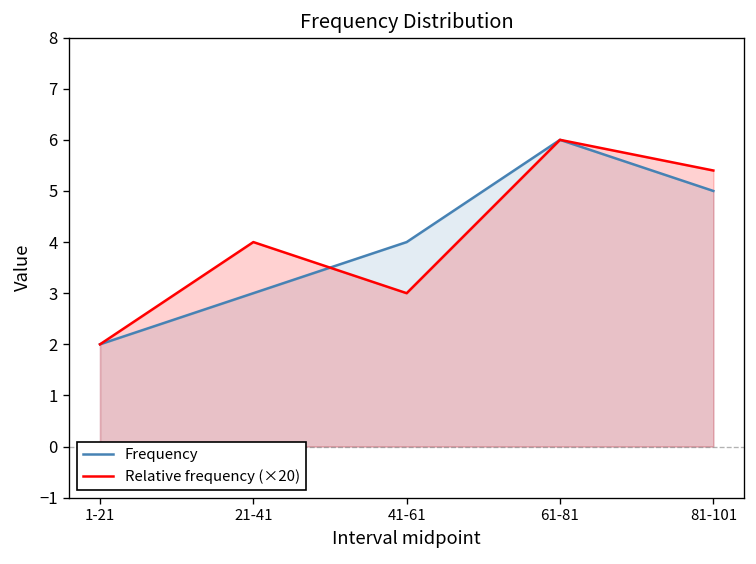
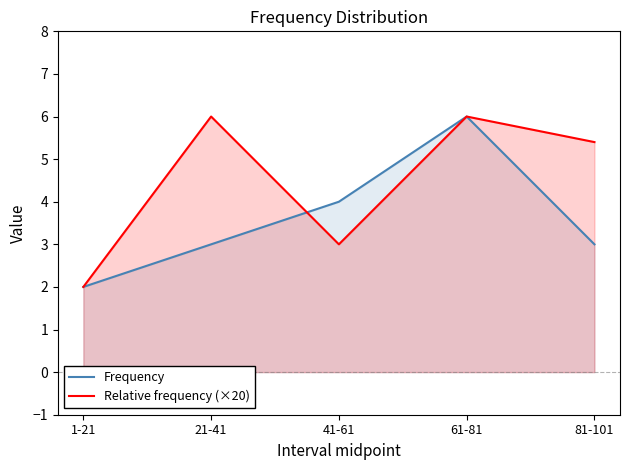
  {
    "Frequency": {
      "21-41": 3,
      "41-61": 4,
-     "81-101": 5
+     "81-101": 3
    },
    "Relative frequency (×20)": {
-     "21-41": 4.0,
+     "21-41": 6.0,
      "41-61": 3.0,
      "81-101": 5.4
    }
  }
